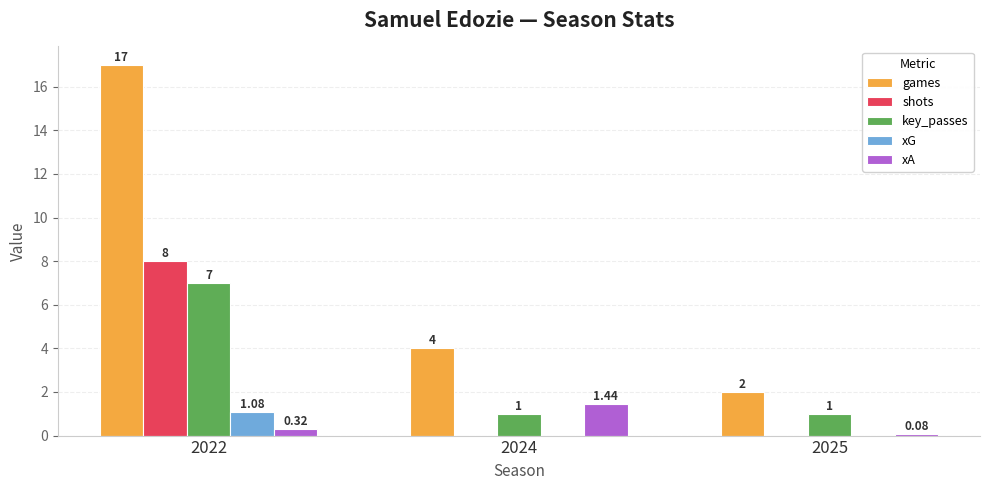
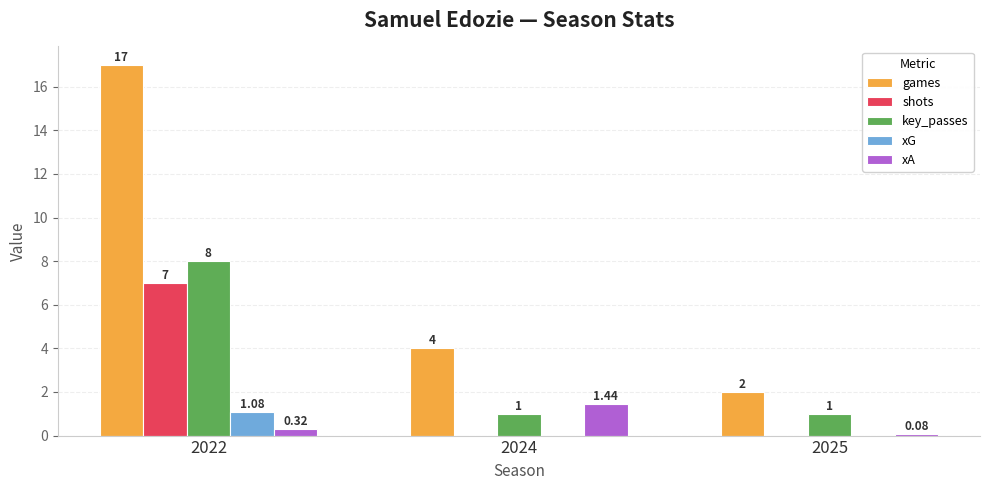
  {
    "games": {
      "2022": 17,
      "2024": 4,
      "2025": 2
    },
    "shots": {
-     "2022": 8
+     "2022": 7
    },
    "key_passes": {
-     "2022": 7,
+     "2022": 8,
      "2024": 1,
      "2025": 1
    },
    "xG": {
      "2022": 1.08
    },
    "xA": {
      "2022": 0.32,
      "2024": 1.44,
      "2025": 0.08
    }
  }
